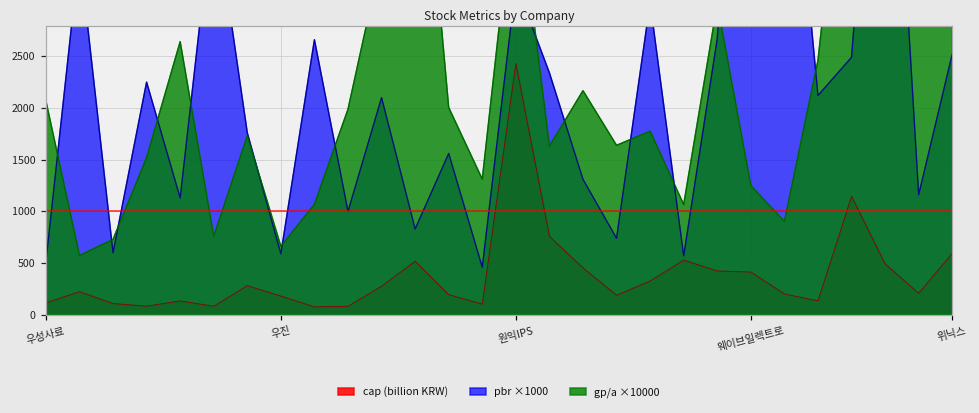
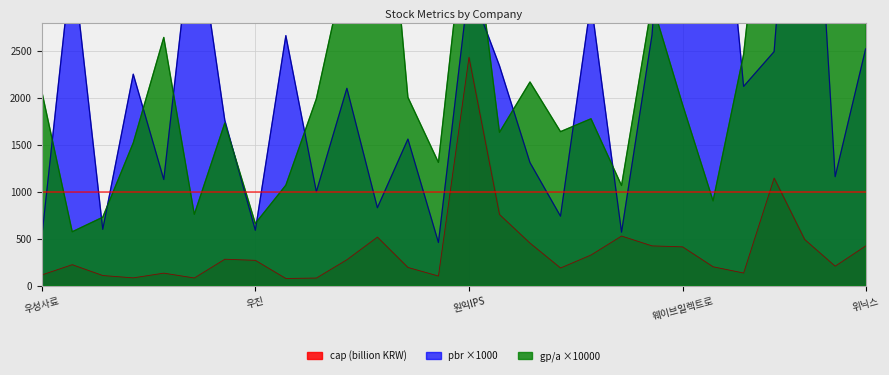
  {
    "cap (billion KRW)": {
      "우성사료": 100,
-     "우진": 200,
+     "우진": 300,
      "원익IPS": 2400,
      "웨이브일렉트로": 400,
-     "위닉스": 600
+     "위닉스": 400
    },
    "pbr ×1000": {
      "우성사료": 500,
      "우진": 600,
      "위닉스": 2500
    },
    "gp/a ×10000": {
      "우성사료": 2100,
      "우진": 700,
-     "웨이브일렉트로": 1300
+     "웨이브일렉트로": 1900
    }
  }
